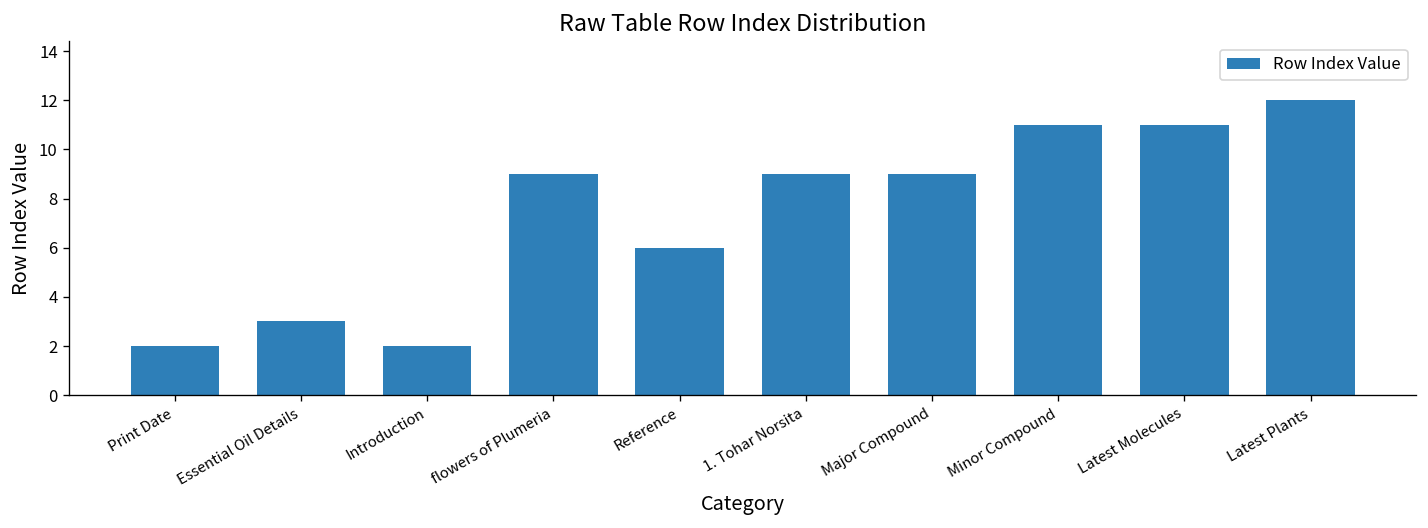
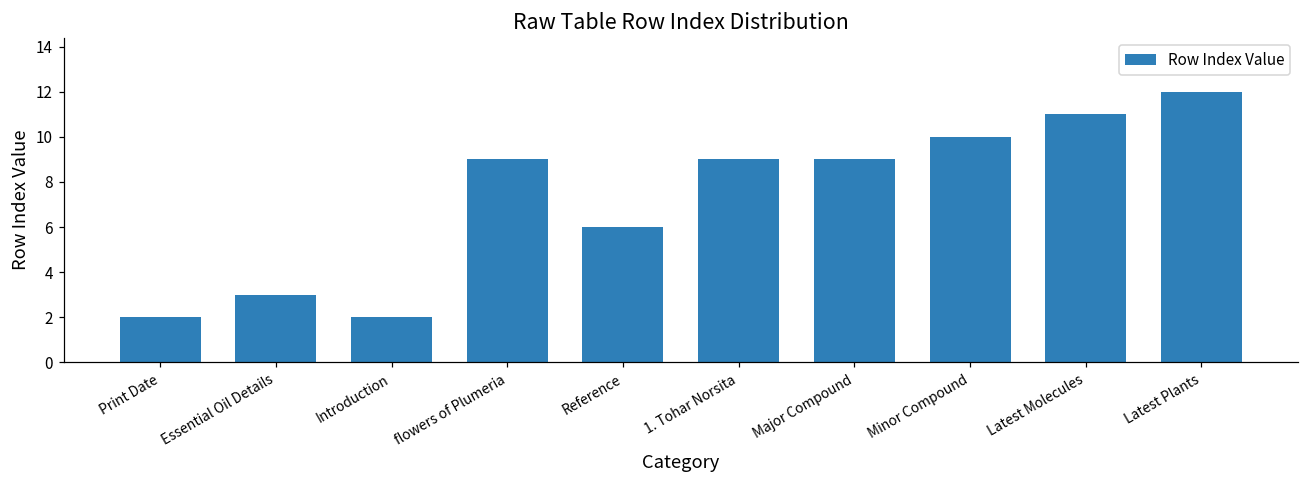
  {
    "Print Date": 2,
    "Essential Oil Details": 3,
    "Introduction": 2,
    "flowers of Plumeria": 9,
    "Reference": 6,
    "1. Tohar Norsita": 9,
    "Major Compound": 9,
-   "Minor Compound": 11,
+   "Minor Compound": 10,
    "Latest Molecules": 11,
    "Latest Plants": 12
  }
